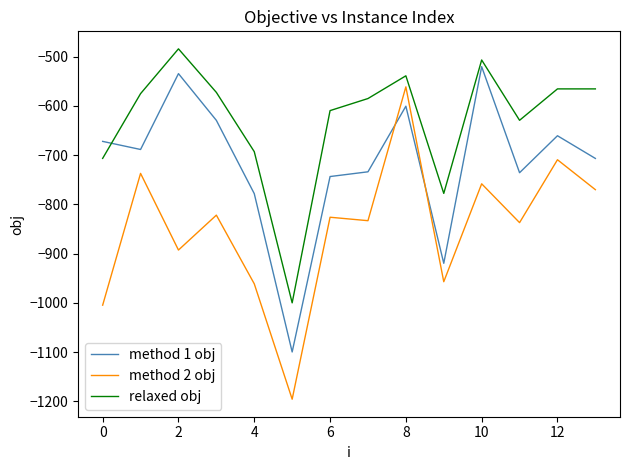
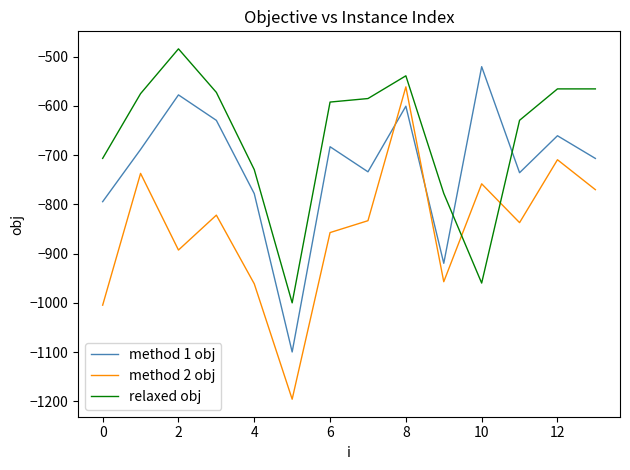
  {
    "method 1 obj": {
-     "0": -670,
-     "2": -530,
+     "0": -790,
+     "2": -580,
      "4": -780,
-     "6": -740,
+     "6": -680,
      "8": -600,
      "10": -520,
      "12": -660
    },
    "method 2 obj": {
      "0": -1000,
      "2": -890,
      "4": -960,
-     "6": -830,
+     "6": -860,
      "8": -560,
      "10": -760,
      "12": -710
    },
    "relaxed obj": {
      "0": -710,
      "2": -480,
-     "4": -690,
-     "6": -610,
+     "4": -730,
+     "6": -590,
      "8": -540,
-     "10": -510,
+     "10": -960,
      "12": -570
    }
  }
